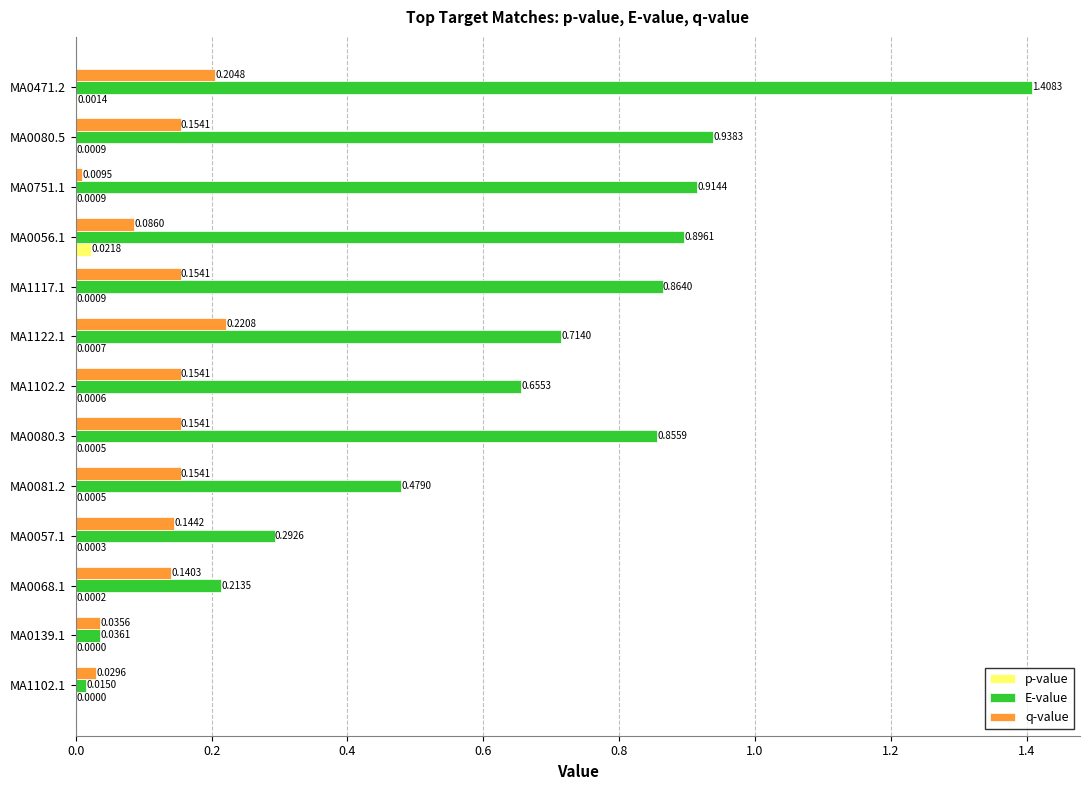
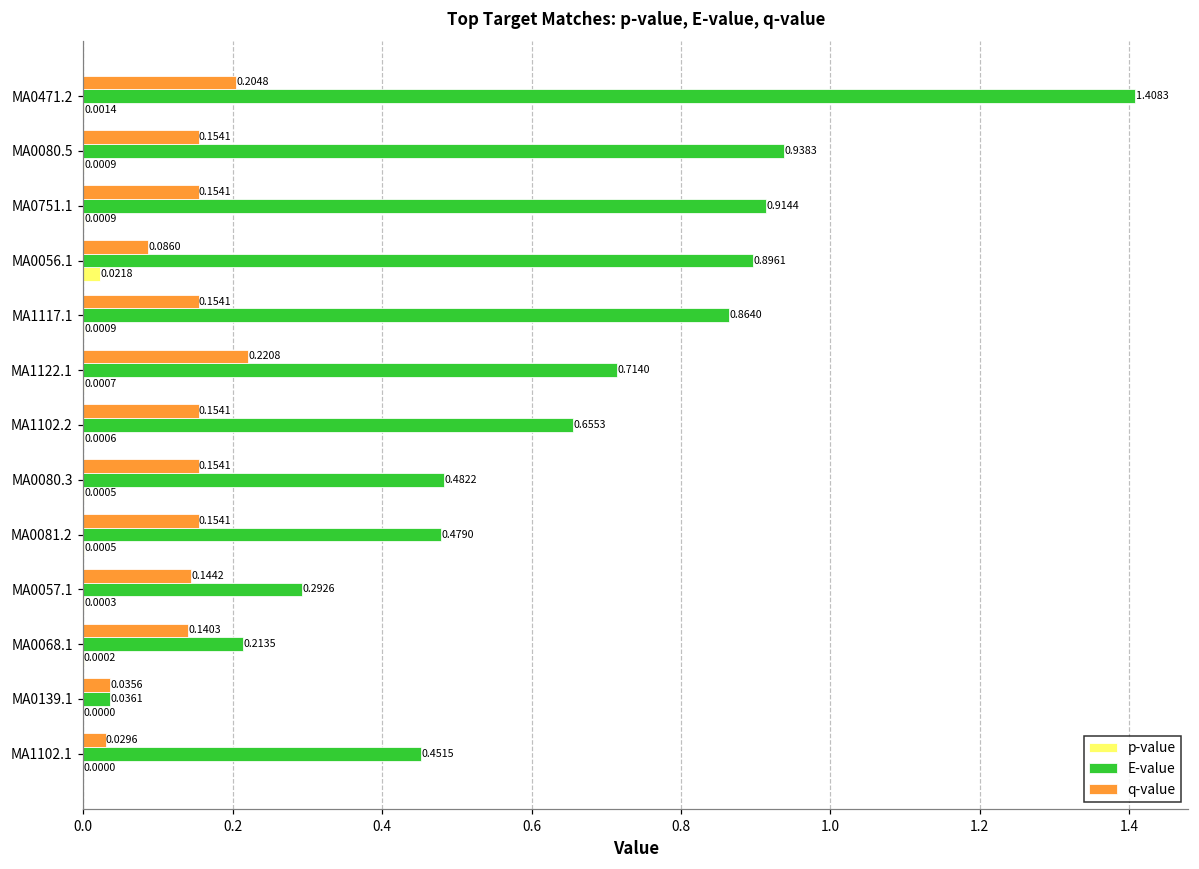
  {
    "p-value": {
      "MA0471.2": 0.0014,
      "MA0080.5": 0.0009,
      "MA0751.1": 0.0009,
      "MA0056.1": 0.0218,
      "MA1117.1": 0.0009,
      "MA1122.1": 0.0007,
      "MA1102.2": 0.0006,
      "MA0080.3": 0.0005,
      "MA0081.2": 0.0005,
      "MA0057.1": 0.0003,
      "MA0068.1": 0.0002,
      "MA0139.1": 0.0000,
      "MA1102.1": 0.0000
    },
    "E-value": {
      "MA0471.2": 1.4083,
      "MA0080.5": 0.9383,
      "MA0751.1": 0.9144,
      "MA0056.1": 0.8961,
      "MA1117.1": 0.8640,
      "MA1122.1": 0.7140,
      "MA1102.2": 0.6553,
-     "MA0080.3": 0.8559,
+     "MA0080.3": 0.4822,
      "MA0081.2": 0.4790,
      "MA0057.1": 0.2926,
      "MA0068.1": 0.2135,
      "MA0139.1": 0.0361,
-     "MA1102.1": 0.0150
+     "MA1102.1": 0.4515
    },
    "q-value": {
      "MA0471.2": 0.2048,
      "MA0080.5": 0.1541,
-     "MA0751.1": 0.0095,
+     "MA0751.1": 0.1541,
      "MA0056.1": 0.0860,
      "MA1117.1": 0.1541,
      "MA1122.1": 0.2208,
      "MA1102.2": 0.1541,
      "MA0080.3": 0.1541,
      "MA0081.2": 0.1541,
      "MA0057.1": 0.1442,
      "MA0068.1": 0.1403,
      "MA0139.1": 0.0356,
      "MA1102.1": 0.0296
    }
  }
